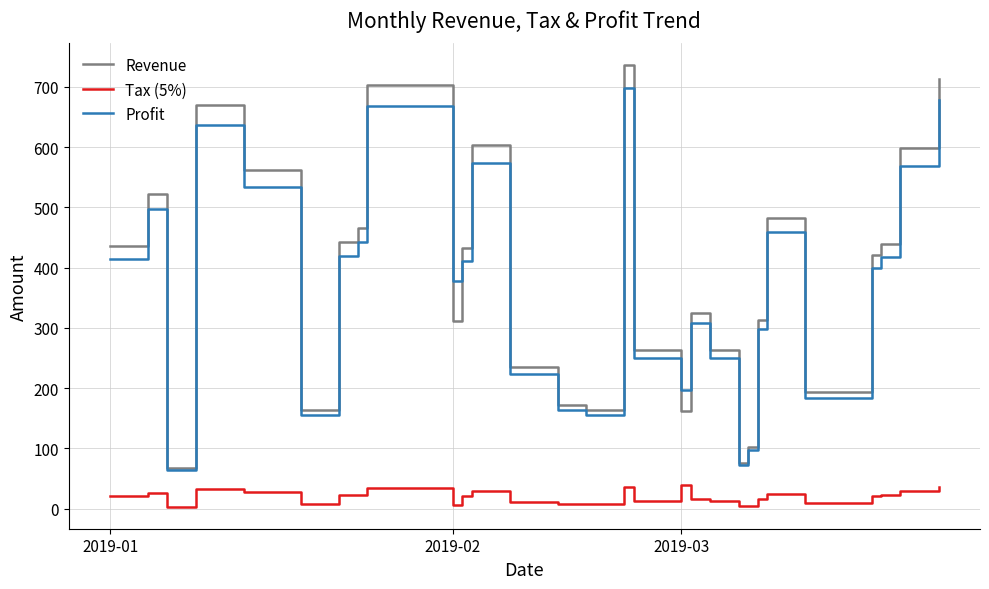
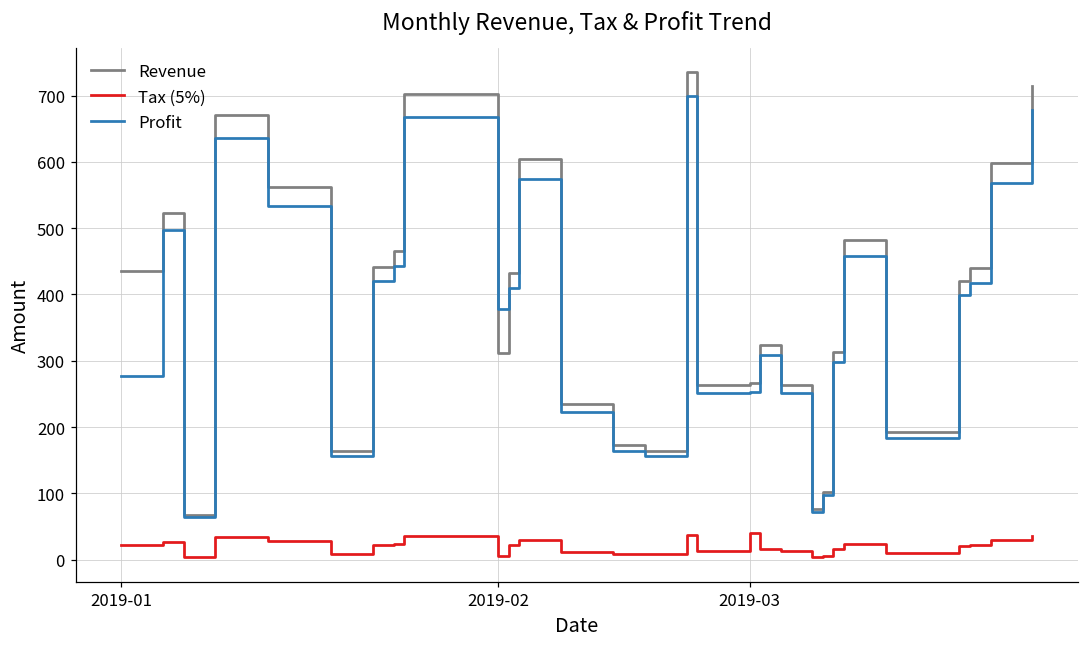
  {
    "Revenue": {
      "2019-01": 440,
      "2019-02": 310,
-     "2019-03": 160
+     "2019-03": 270
    },
    "Tax (5%)": {
      "2019-01": 20,
      "2019-02": 10,
      "2019-03": 40
    },
    "Profit": {
-     "2019-01": 410,
+     "2019-01": 280,
      "2019-02": 380,
-     "2019-03": 200
+     "2019-03": 250
    }
  }
